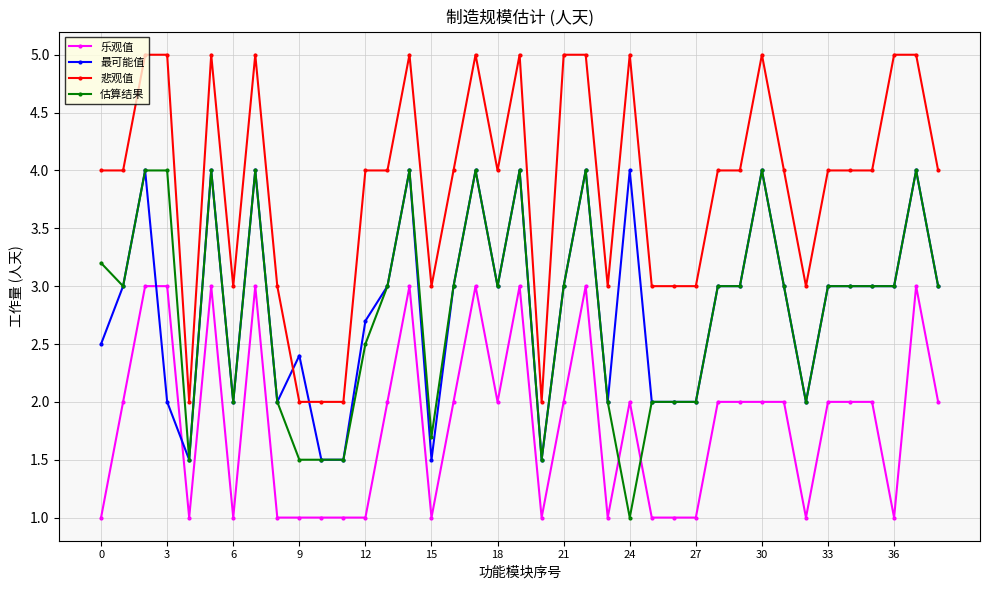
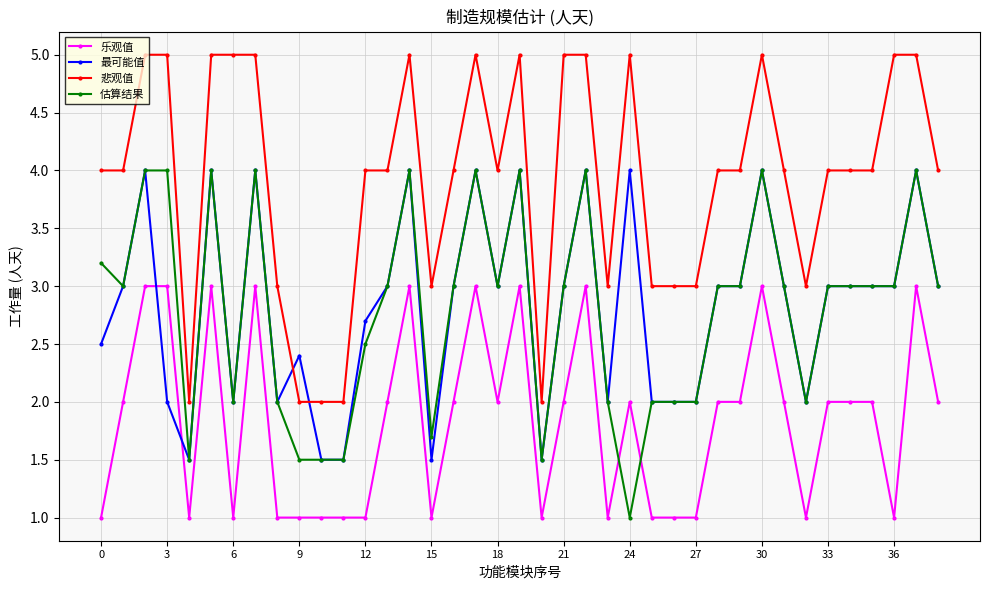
  {
    "乐观值": {
      "0": 1,
      "3": 3,
      "6": 1,
      "9": 1,
      "12": 1,
      "15": 1,
      "18": 2,
      "21": 2,
      "24": 2,
      "27": 1,
-     "30": 2,
+     "30": 3,
      "33": 2,
      "36": 1
    },
    "最可能值": {
      "0": 2.50,
      "3": 2,
      "9": 2.40,
      "12": 2.70,
      "15": 1.50,
      "24": 4
    },
    "悲观值": {
      "0": 4,
      "3": 5,
-     "6": 3,
+     "6": 5,
      "9": 2,
      "12": 4,
      "15": 3,
      "18": 4,
      "21": 5,
      "24": 5,
      "27": 3,
      "30": 5,
      "33": 4,
      "36": 5
    },
    "估算结果": {
      "0": 3.20,
      "3": 4,
      "9": 1.50,
      "12": 2.50,
      "15": 1.70,
      "24": 1
    }
  }
